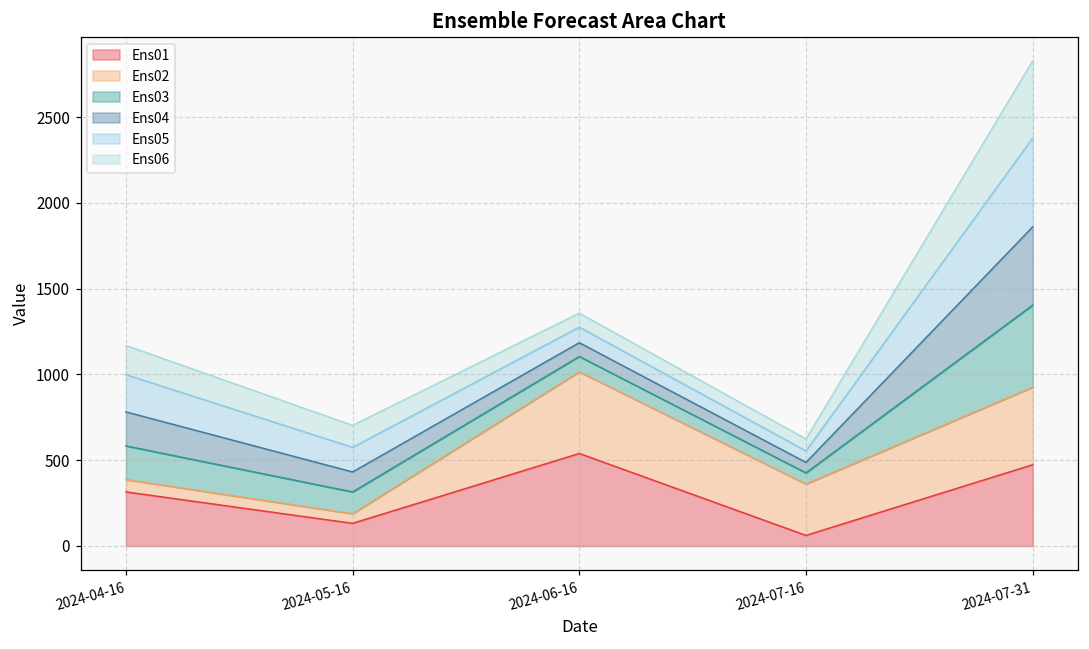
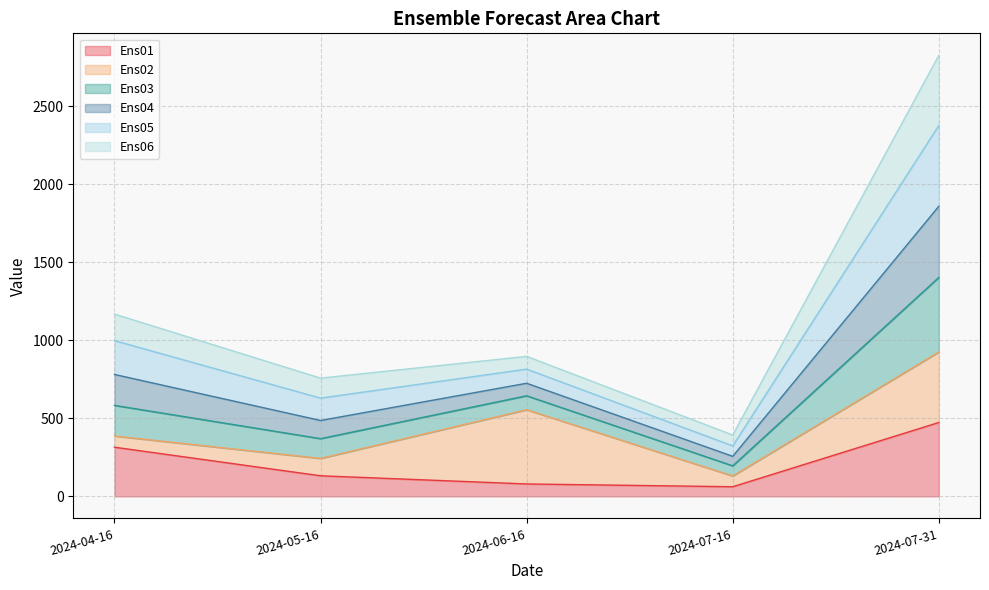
  {
    "Ens01": {
      "2024-04-16": 320,
      "2024-05-16": 130,
-     "2024-06-16": 540,
+     "2024-06-16": 80,
      "2024-07-16": 60,
      "2024-07-31": 470
    },
    "Ens02": {
      "2024-04-16": 70,
-     "2024-05-16": 60,
+     "2024-05-16": 110,
      "2024-06-16": 480,
-     "2024-07-16": 300,
+     "2024-07-16": 70,
      "2024-07-31": 450
    }
  }
